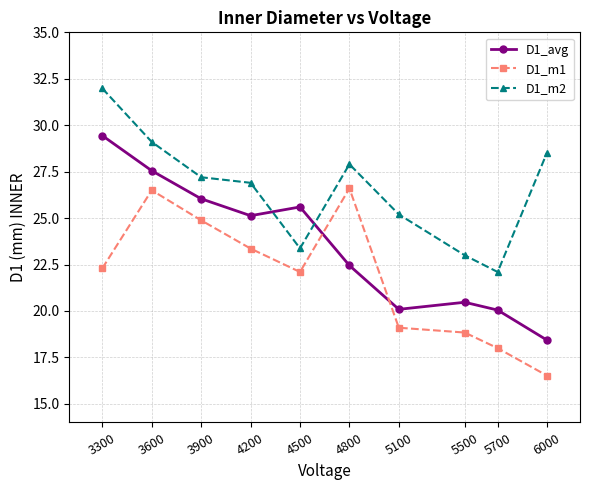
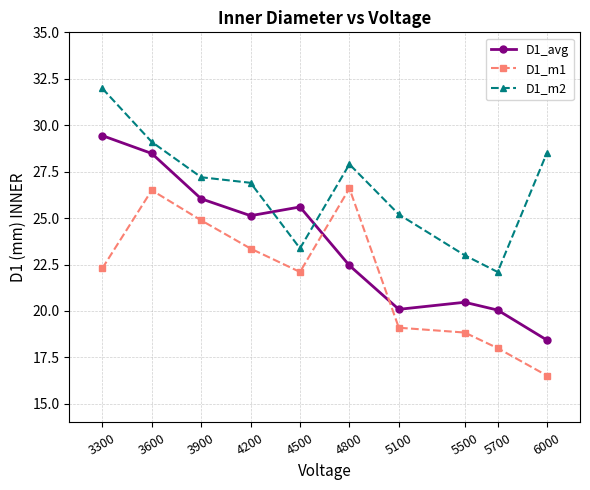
  {
    "D1_avg": {
      "3300": 29.4,
-     "3600": 27.6,
+     "3600": 28.5,
      "3900": 26.0,
      "4200": 25.1,
      "4500": 25.6,
      "4800": 22.5,
      "5100": 20.1,
      "5500": 20.5,
      "5700": 20.1,
      "6000": 18.4
    },
    "D1_m1": {
      "3300": 22.3,
      "3600": 26.5,
      "3900": 24.9,
      "4200": 23.4,
      "4500": 22.1,
      "4800": 26.6,
      "5100": 19.1,
      "5500": 18.8,
      "5700": 18.0,
      "6000": 16.5
    },
    "D1_m2": {
      "3300": 32.0,
      "3600": 29.1,
      "3900": 27.2,
      "4200": 26.9,
      "4500": 23.4,
      "4800": 27.9,
      "5100": 25.2,
      "5500": 23.0,
      "5700": 22.1,
      "6000": 28.5
    }
  }
